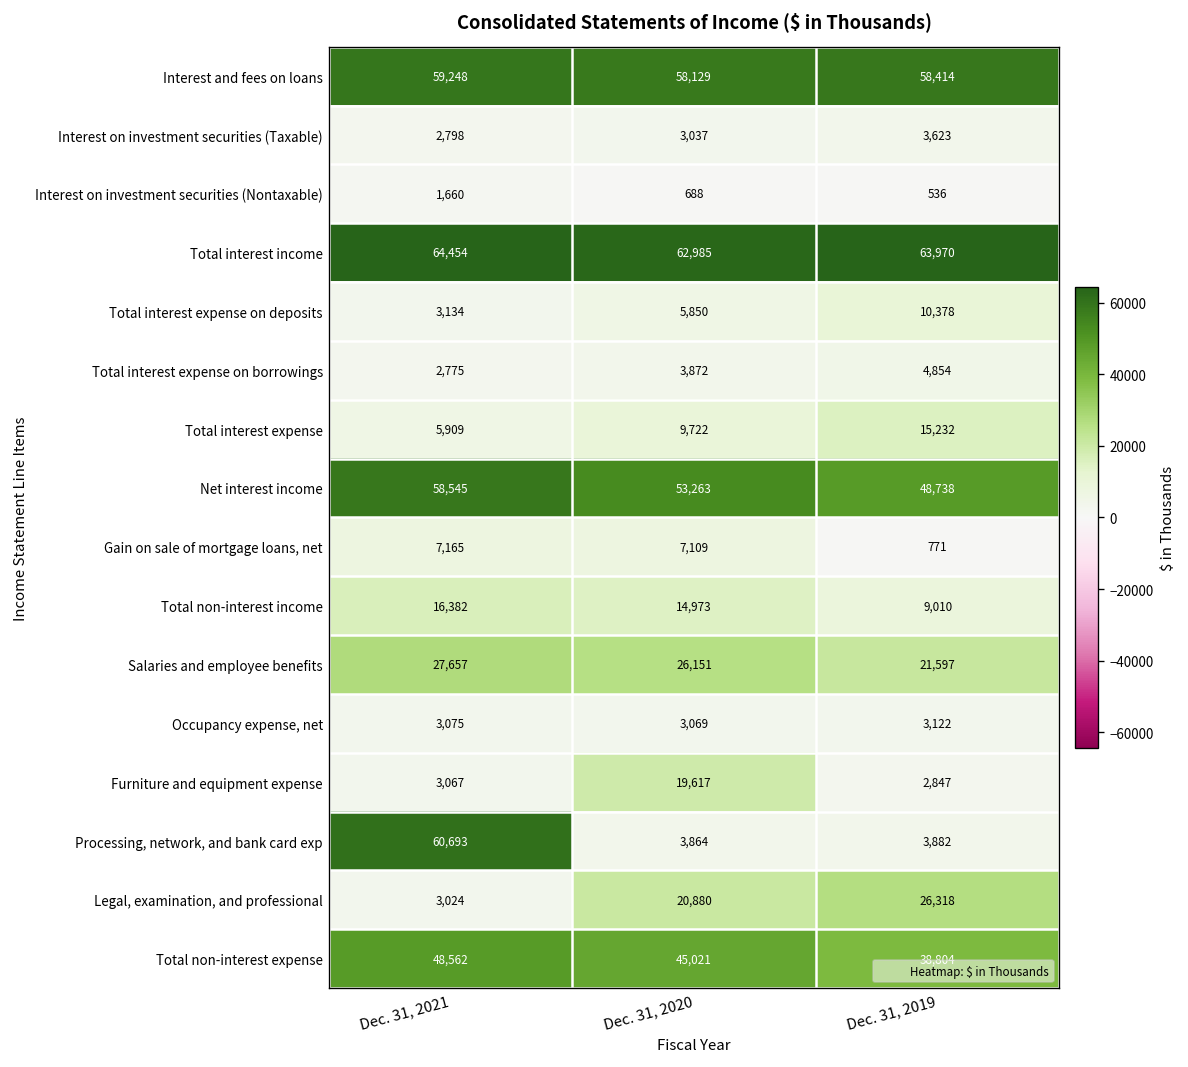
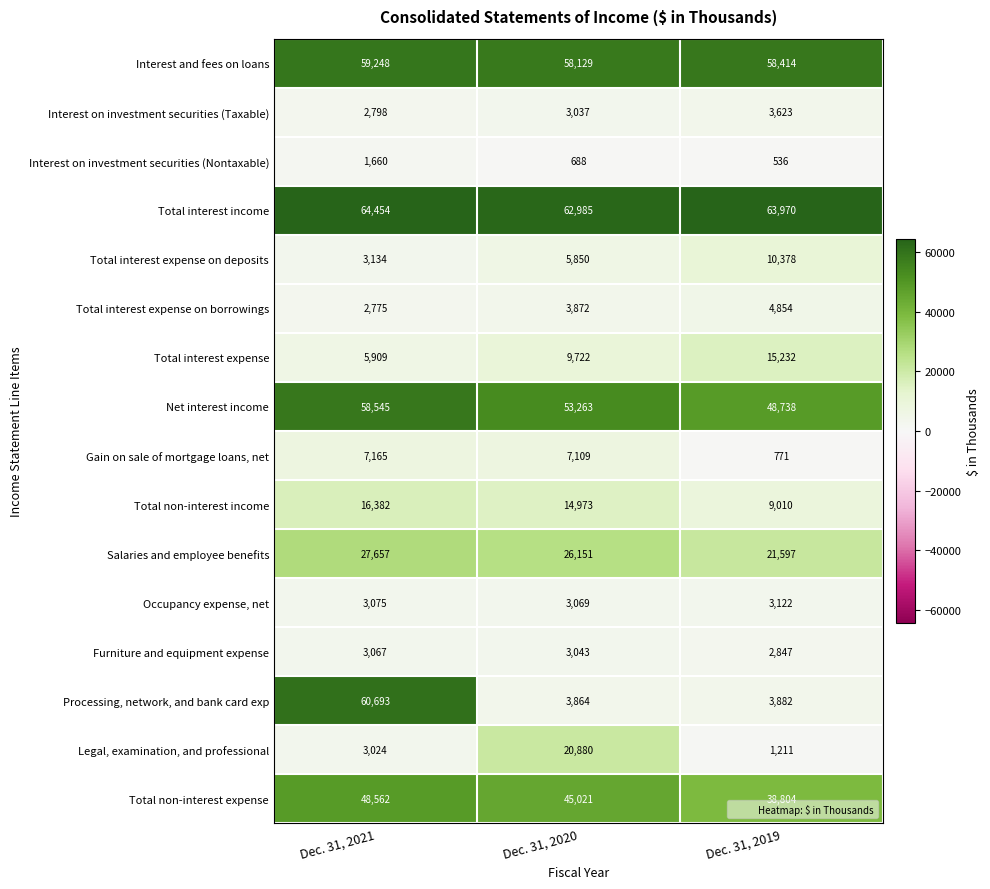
  {
    "Interest and fees on loans": {
      "Dec. 31, 2021": "59,248",
      "Dec. 31, 2020": "58,129",
      "Dec. 31, 2019": "58,414"
    },
    "Interest on investment securities (Taxable)": {
      "Dec. 31, 2021": "2,798",
      "Dec. 31, 2020": "3,037",
      "Dec. 31, 2019": "3,623"
    },
    "Interest on investment securities (Nontaxable)": {
      "Dec. 31, 2021": "1,660",
      "Dec. 31, 2020": "688",
      "Dec. 31, 2019": "536"
    },
    "Total interest income": {
      "Dec. 31, 2021": "64,454",
      "Dec. 31, 2020": "62,985",
      "Dec. 31, 2019": "63,970"
    },
    "Total interest expense on deposits": {
      "Dec. 31, 2021": "3,134",
      "Dec. 31, 2020": "5,850",
      "Dec. 31, 2019": "10,378"
    },
    "Total interest expense on borrowings": {
      "Dec. 31, 2021": "2,775",
      "Dec. 31, 2020": "3,872",
      "Dec. 31, 2019": "4,854"
    },
    "Total interest expense": {
      "Dec. 31, 2021": "5,909",
      "Dec. 31, 2020": "9,722",
      "Dec. 31, 2019": "15,232"
    },
    "Net interest income": {
      "Dec. 31, 2021": "58,545",
      "Dec. 31, 2020": "53,263",
      "Dec. 31, 2019": "48,738"
    },
    "Gain on sale of mortgage loans, net": {
      "Dec. 31, 2021": "7,165",
      "Dec. 31, 2020": "7,109",
      "Dec. 31, 2019": "771"
    },
    "Total non-interest income": {
      "Dec. 31, 2021": "16,382",
      "Dec. 31, 2020": "14,973",
      "Dec. 31, 2019": "9,010"
    },
    "Salaries and employee benefits": {
      "Dec. 31, 2021": "27,657",
      "Dec. 31, 2020": "26,151",
      "Dec. 31, 2019": "21,597"
    },
    "Occupancy expense, net": {
      "Dec. 31, 2021": "3,075",
      "Dec. 31, 2020": "3,069",
      "Dec. 31, 2019": "3,122"
    },
    "Furniture and equipment expense": {
      "Dec. 31, 2021": "3,067",
-     "Dec. 31, 2020": "19,617",
+     "Dec. 31, 2020": "3,043",
      "Dec. 31, 2019": "2,847"
    },
    "Processing, network, and bank card exp": {
      "Dec. 31, 2021": "60,693",
      "Dec. 31, 2020": "3,864",
      "Dec. 31, 2019": "3,882"
    },
    "Legal, examination, and professional": {
      "Dec. 31, 2021": "3,024",
      "Dec. 31, 2020": "20,880",
-     "Dec. 31, 2019": "26,318"
+     "Dec. 31, 2019": "1,211"
    },
    "Total non-interest expense": {
      "Dec. 31, 2021": "48,562",
      "Dec. 31, 2020": "45,021"
    }
  }
